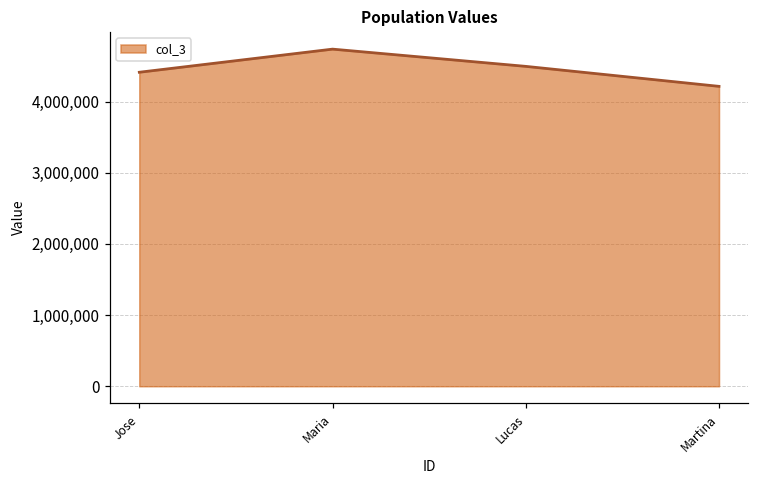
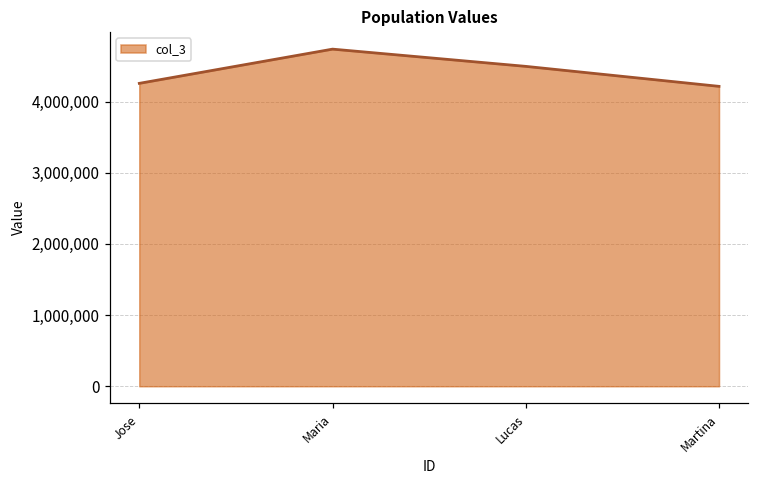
  {
-   "Jose": "4,400,000",
+   "Jose": "4,300,000",
    "Maria": "4,700,000",
    "Lucas": "4,500,000",
    "Martina": "4,200,000"
  }
